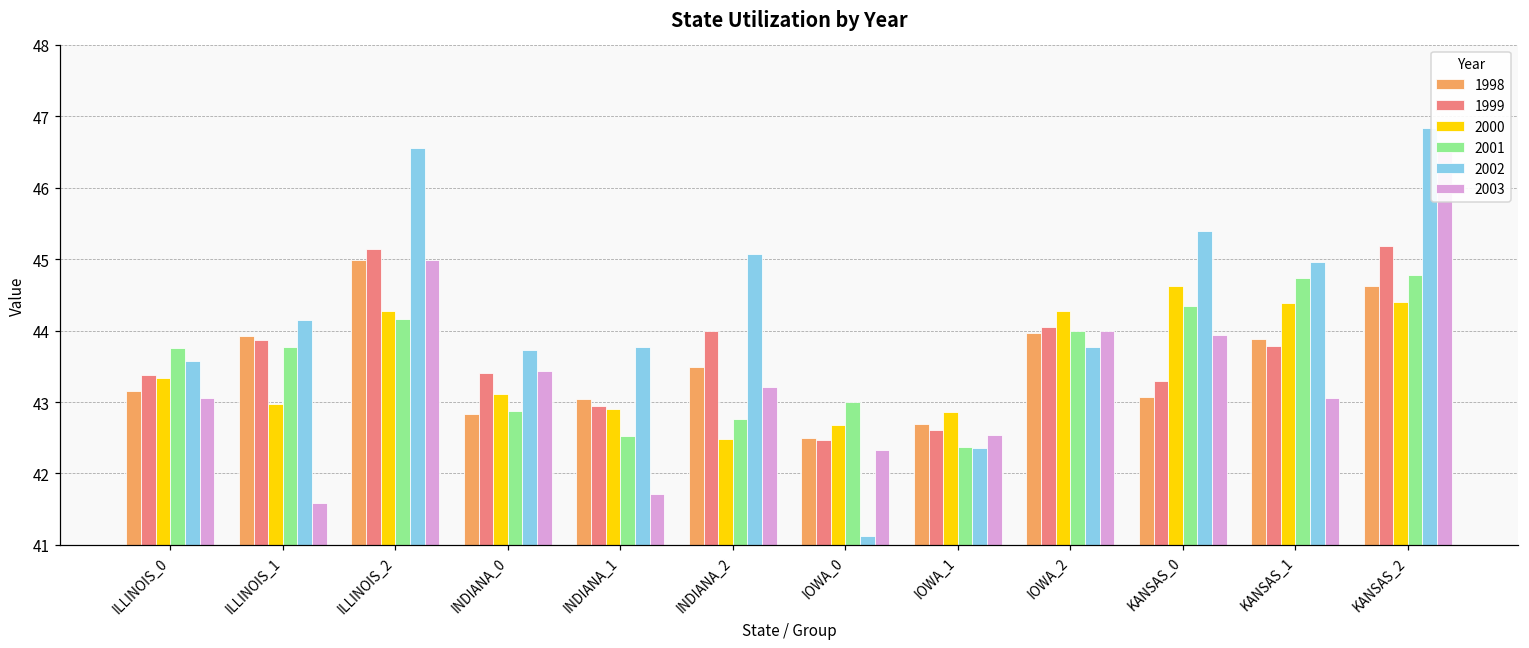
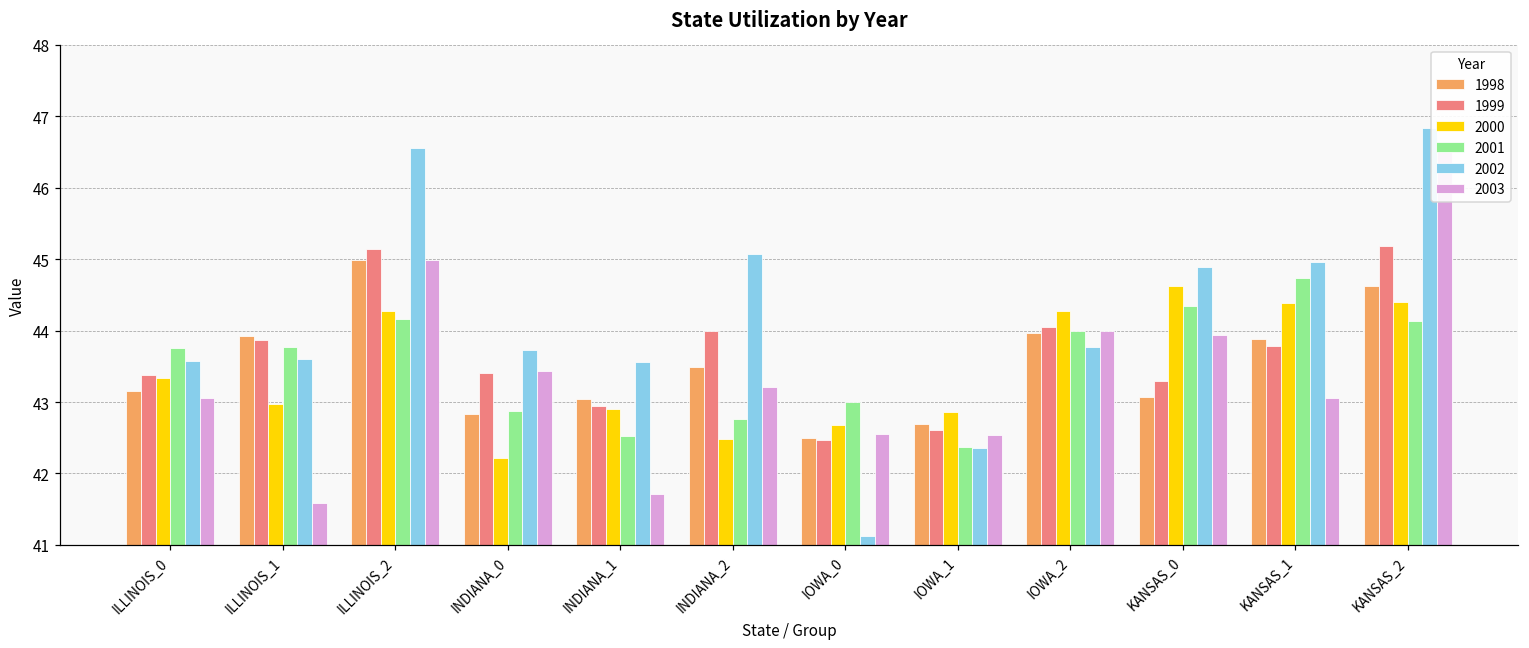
  {
    "2000": {
      "ILLINOIS_0": 43.3,
      "ILLINOIS_1": 43.0,
      "ILLINOIS_2": 44.3,
-     "INDIANA_0": 43.1,
+     "INDIANA_0": 42.2,
      "INDIANA_1": 42.9,
      "INDIANA_2": 42.5,
      "IOWA_0": 42.7,
      "IOWA_1": 42.9,
      "IOWA_2": 44.3,
      "KANSAS_0": 44.6,
      "KANSAS_1": 44.4,
      "KANSAS_2": 44.4
    },
    "2001": {
      "ILLINOIS_0": 43.8,
      "ILLINOIS_1": 43.8,
      "ILLINOIS_2": 44.2,
      "INDIANA_0": 42.9,
      "INDIANA_1": 42.5,
      "INDIANA_2": 42.8,
      "IOWA_0": 43.0,
      "IOWA_1": 42.4,
      "IOWA_2": 44.0,
      "KANSAS_0": 44.3,
      "KANSAS_1": 44.7,
-     "KANSAS_2": 44.8
+     "KANSAS_2": 44.1
    },
    "2002": {
      "ILLINOIS_0": 43.6,
-     "ILLINOIS_1": 44.2,
+     "ILLINOIS_1": 43.6,
      "ILLINOIS_2": 46.6,
      "INDIANA_0": 43.7,
-     "INDIANA_1": 43.8,
+     "INDIANA_1": 43.6,
      "INDIANA_2": 45.1,
      "IOWA_0": 41.1,
      "IOWA_1": 42.4,
      "IOWA_2": 43.8,
-     "KANSAS_0": 45.4,
+     "KANSAS_0": 44.9,
      "KANSAS_1": 45.0,
      "KANSAS_2": 46.8
    },
    "2003": {
      "ILLINOIS_0": 43.1,
      "ILLINOIS_1": 41.6,
      "ILLINOIS_2": 45.0,
      "INDIANA_0": 43.4,
      "INDIANA_1": 41.7,
      "INDIANA_2": 43.2,
-     "IOWA_0": 42.3,
+     "IOWA_0": 42.6,
      "IOWA_1": 42.5,
      "IOWA_2": 44.0,
      "KANSAS_0": 43.9,
      "KANSAS_1": 43.1
    }
  }
